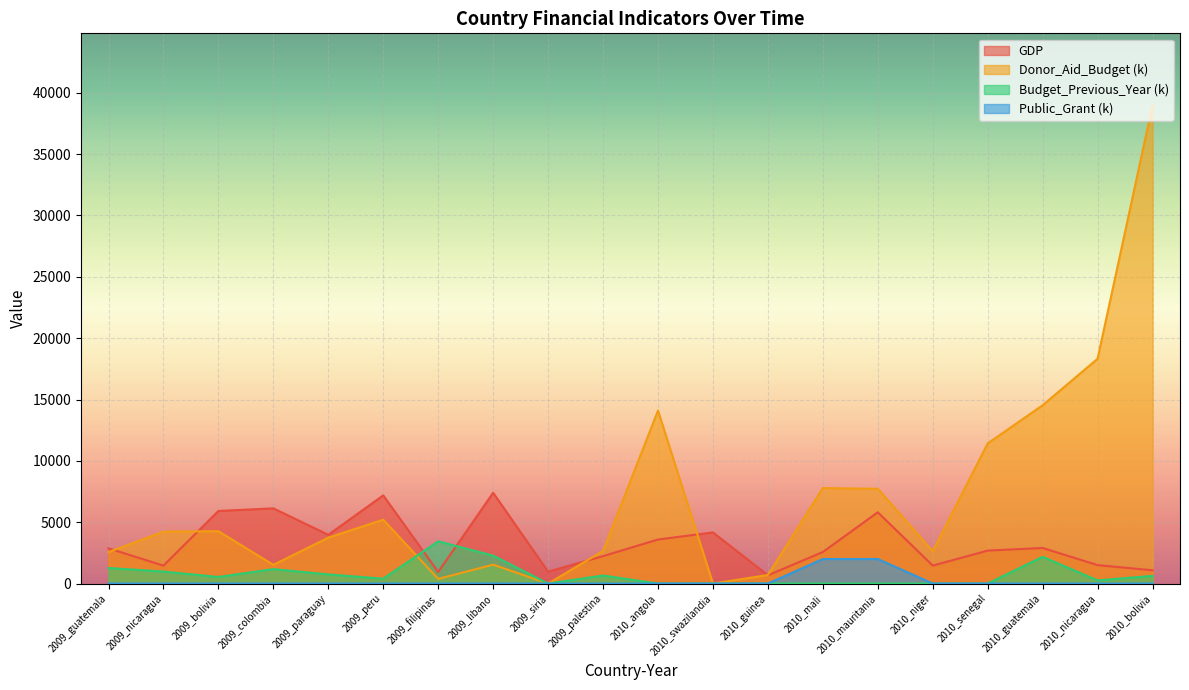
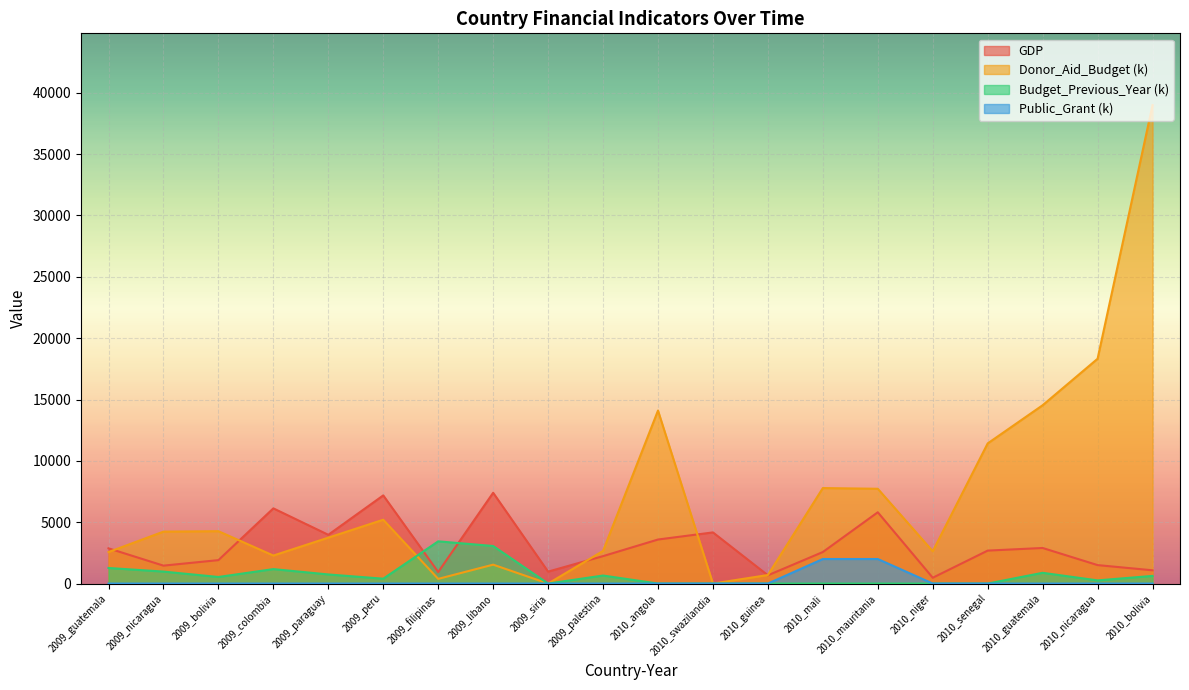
  {
    "GDP": {
      "2009_guatemala": 2900,
      "2009_nicaragua": 1500,
-     "2009_bolivia": 5900,
+     "2009_bolivia": 1900,
      "2009_colombia": 6100,
      "2009_paraguay": 4000,
      "2009_peru": 7200,
      "2009_filipinas": 900,
      "2009_libano": 7400,
      "2009_siria": 1000,
      "2009_palestina": 2200,
      "2010_angola": 3600,
      "2010_swazilandia": 4200,
      "2010_mali": 2600,
      "2010_mauritania": 5800,
-     "2010_niger": 1500,
+     "2010_niger": 500,
      "2010_senegal": 2700,
      "2010_guatemala": 2900,
      "2010_nicaragua": 1500,
      "2010_bolivia": 1100
    },
    "Donor_Aid_Budget (k)": {
      "2009_guatemala": 2600,
      "2009_nicaragua": 4200,
      "2009_bolivia": 4300,
-     "2009_colombia": 1500,
+     "2009_colombia": 2300,
      "2009_paraguay": 3700,
      "2009_peru": 5200,
      "2009_filipinas": 400,
      "2009_libano": 1500,
      "2009_palestina": 2700,
      "2010_angola": 14100,
      "2010_mali": 7800,
      "2010_mauritania": 7700,
      "2010_niger": 2600,
      "2010_senegal": 11400,
      "2010_guatemala": 14500,
      "2010_nicaragua": 18300
    },
    "Budget_Previous_Year (k)": {
      "2009_guatemala": 1300,
      "2009_nicaragua": 1000,
      "2009_bolivia": 500,
      "2009_colombia": 1200,
      "2009_paraguay": 700,
      "2009_peru": 400,
      "2009_filipinas": 3400,
-     "2009_libano": 2300,
+     "2009_libano": 3100,
      "2009_palestina": 700,
      "2010_mali": 0,
      "2010_mauritania": 0,
-     "2010_guatemala": 2200,
+     "2010_guatemala": 900,
      "2010_nicaragua": 300,
      "2010_bolivia": 600
    },
    "Public_Grant (k)": {
      "2009_guatemala": 0,
      "2009_nicaragua": 0,
      "2009_bolivia": 0,
      "2009_colombia": 0,
      "2009_paraguay": 0,
      "2009_peru": 0,
      "2009_filipinas": 0,
      "2009_libano": 0,
      "2009_palestina": 0,
      "2010_mali": 2000,
      "2010_mauritania": 2000,
      "2010_guatemala": 0,
      "2010_nicaragua": 0,
      "2010_bolivia": 0
    }
  }
